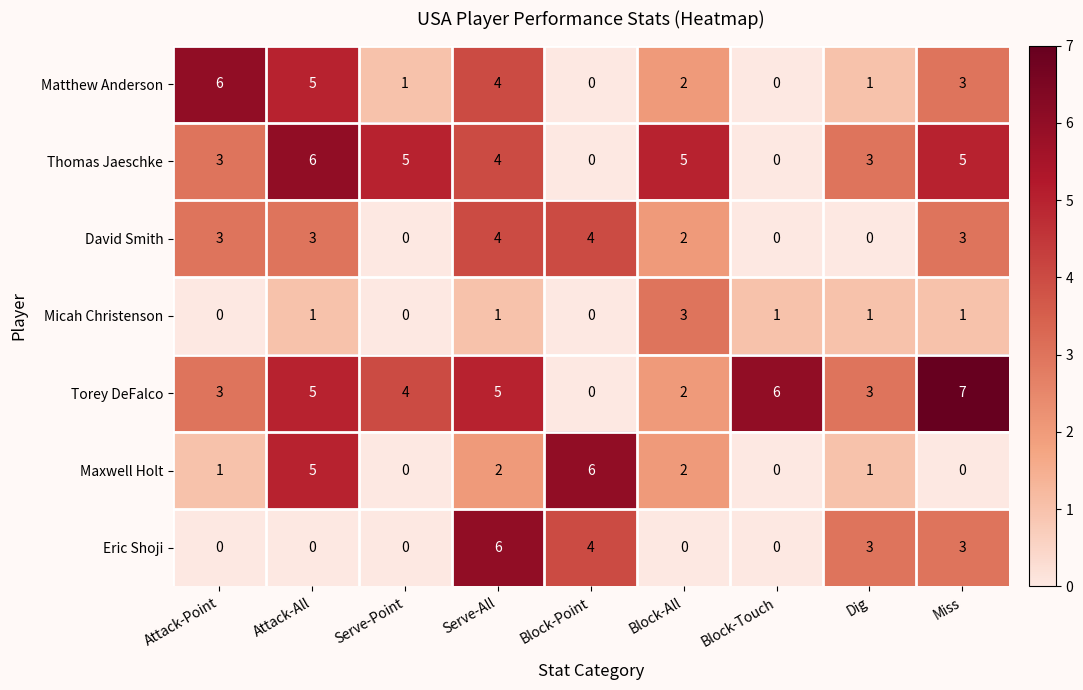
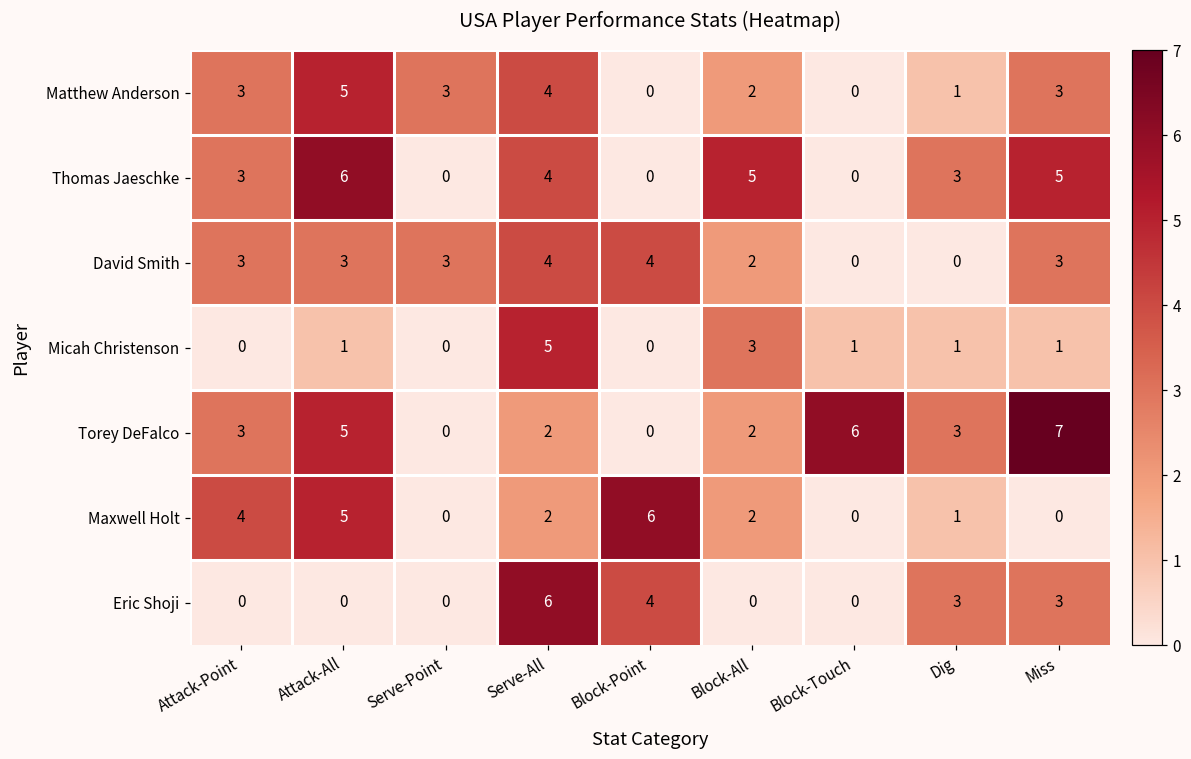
  {
    "Matthew Anderson": {
-     "Attack-Point": 6,
+     "Attack-Point": 3,
      "Attack-All": 5,
-     "Serve-Point": 1,
+     "Serve-Point": 3,
      "Serve-All": 4,
      "Block-Point": 0,
      "Block-All": 2,
      "Block-Touch": 0,
      "Dig": 1,
      "Miss": 3
    },
    "Thomas Jaeschke": {
      "Attack-Point": 3,
      "Attack-All": 6,
-     "Serve-Point": 5,
+     "Serve-Point": 0,
      "Serve-All": 4,
      "Block-Point": 0,
      "Block-All": 5,
      "Block-Touch": 0,
      "Dig": 3,
      "Miss": 5
    },
    "David Smith": {
      "Attack-Point": 3,
      "Attack-All": 3,
-     "Serve-Point": 0,
+     "Serve-Point": 3,
      "Serve-All": 4,
      "Block-Point": 4,
      "Block-All": 2,
      "Block-Touch": 0,
      "Dig": 0,
      "Miss": 3
    },
    "Micah Christenson": {
      "Attack-Point": 0,
      "Attack-All": 1,
      "Serve-Point": 0,
-     "Serve-All": 1,
+     "Serve-All": 5,
      "Block-Point": 0,
      "Block-All": 3,
      "Block-Touch": 1,
      "Dig": 1,
      "Miss": 1
    },
    "Torey DeFalco": {
      "Attack-Point": 3,
      "Attack-All": 5,
-     "Serve-Point": 4,
-     "Serve-All": 5,
+     "Serve-Point": 0,
+     "Serve-All": 2,
      "Block-Point": 0,
      "Block-All": 2,
      "Block-Touch": 6,
      "Dig": 3,
      "Miss": 7
    },
    "Maxwell Holt": {
-     "Attack-Point": 1,
+     "Attack-Point": 4,
      "Attack-All": 5,
      "Serve-Point": 0,
      "Serve-All": 2,
      "Block-Point": 6,
      "Block-All": 2,
      "Block-Touch": 0,
      "Dig": 1,
      "Miss": 0
    },
    "Eric Shoji": {
      "Attack-Point": 0,
      "Attack-All": 0,
      "Serve-Point": 0,
      "Serve-All": 6,
      "Block-Point": 4,
      "Block-All": 0,
      "Block-Touch": 0,
      "Dig": 3,
      "Miss": 3
    }
  }
